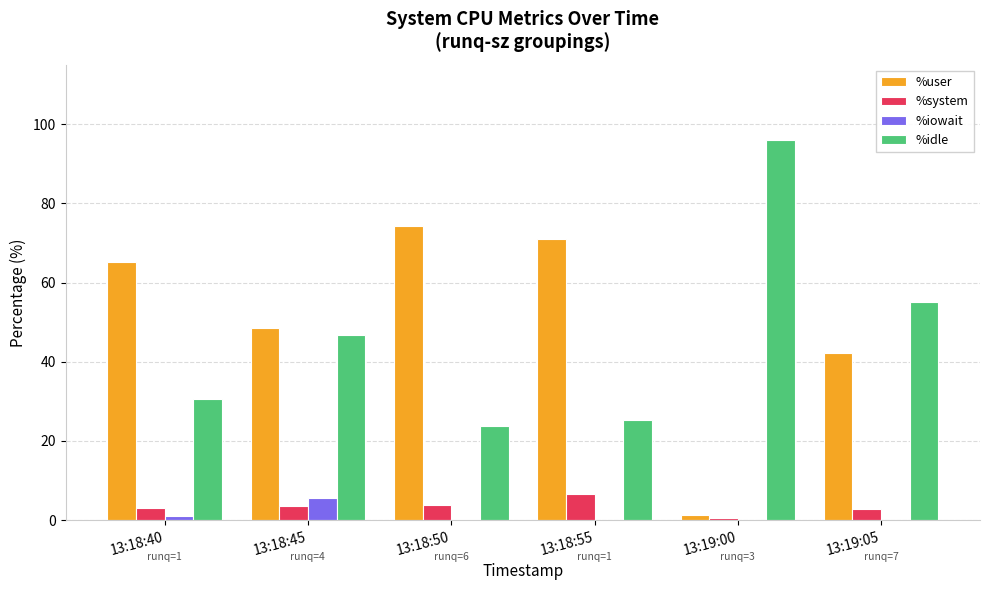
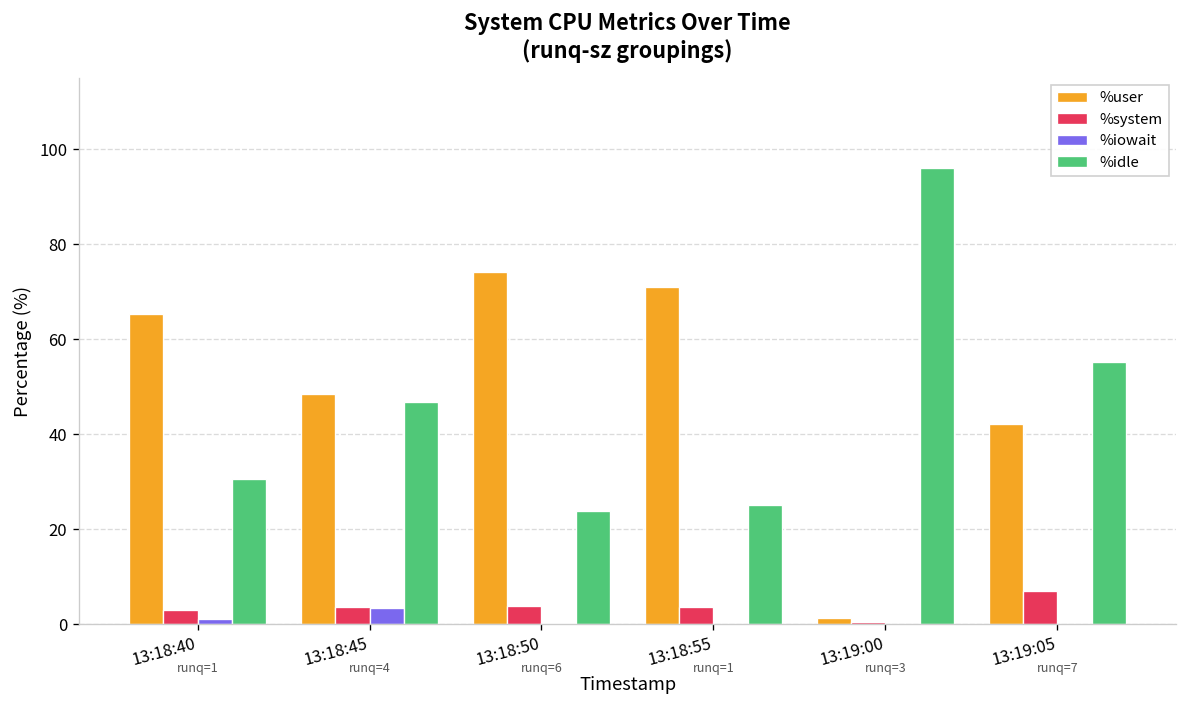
  {
    "%user": {
      "13:18:40": 65,
      "13:18:45": 48,
      "13:18:50": 74,
      "13:18:55": 71,
      "13:19:00": 1,
      "13:19:05": 42
    },
    "%system": {
      "13:18:40": 3,
      "13:18:45": 4,
      "13:18:50": 4,
-     "13:18:55": 7,
-     "13:19:05": 3
+     "13:18:55": 4,
+     "13:19:05": 7
    },
    "%iowait": {
      "13:18:40": 1,
-     "13:18:45": 6,
+     "13:18:45": 3,
      "13:19:00": 0
    },
    "%idle": {
      "13:18:40": 31,
      "13:18:45": 47,
      "13:18:50": 24,
      "13:18:55": 25,
      "13:19:00": 96,
      "13:19:05": 55
    }
  }
